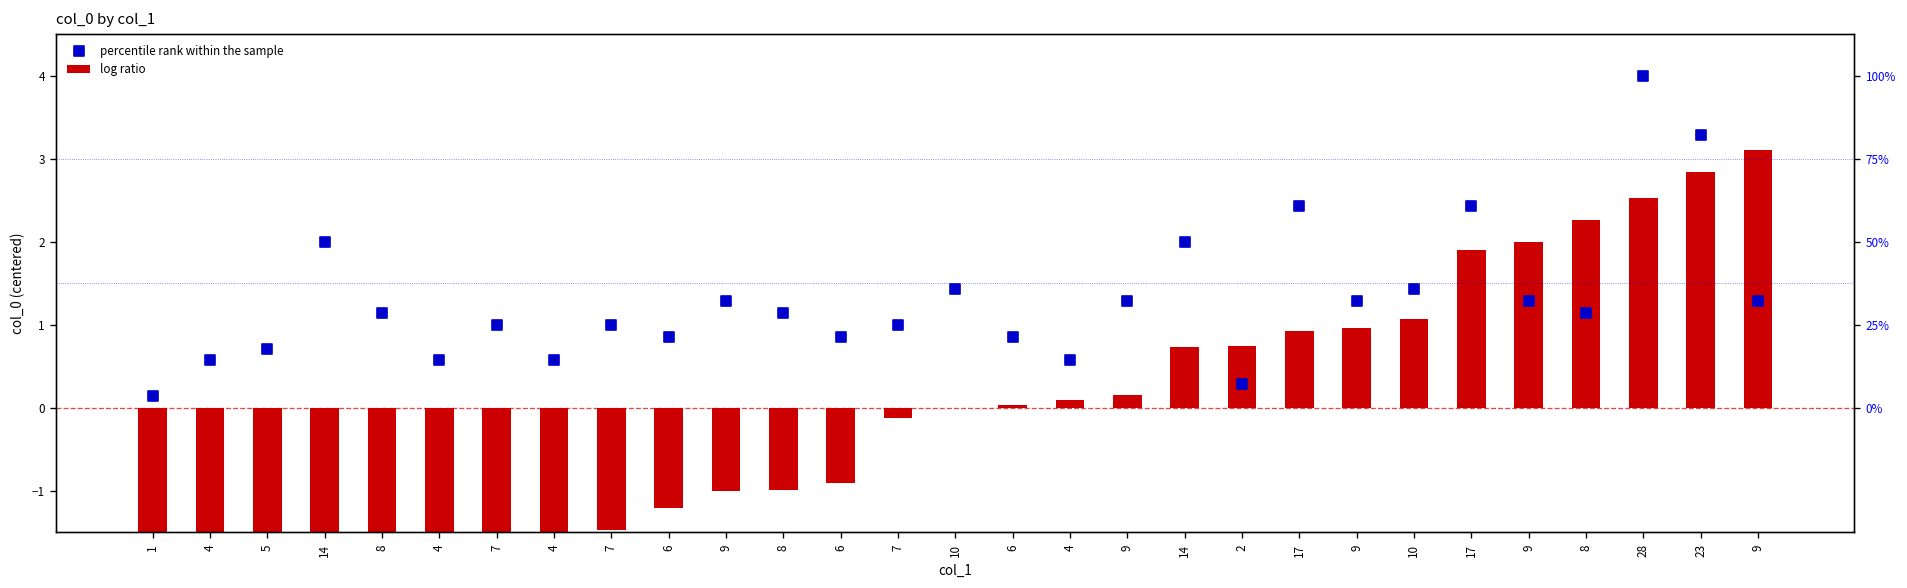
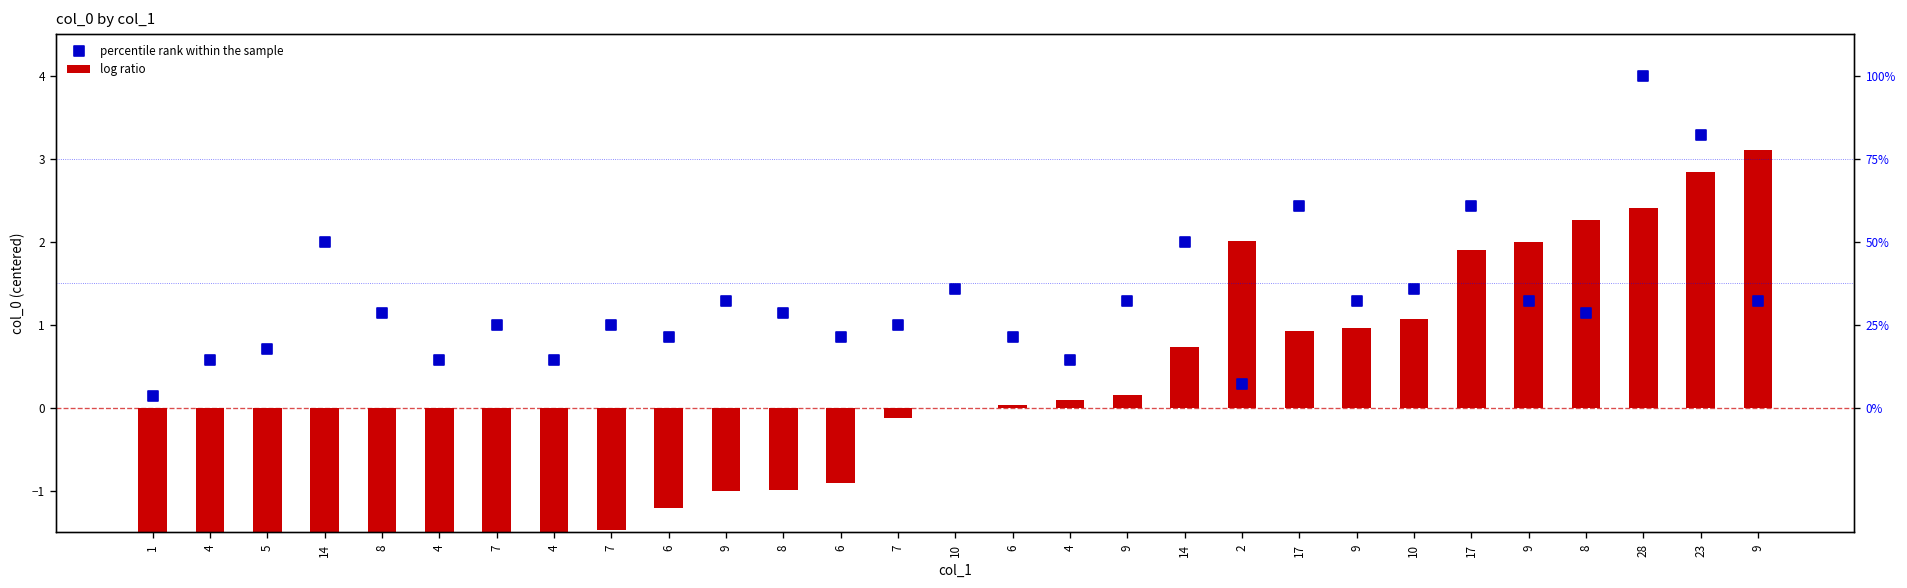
  {
    "log ratio": {
-     "2": 0.7,
-     "28": 2.5,
+     "2": 2.0,
+     "28": 2.4,
      "23": 2.8
    }
  }
